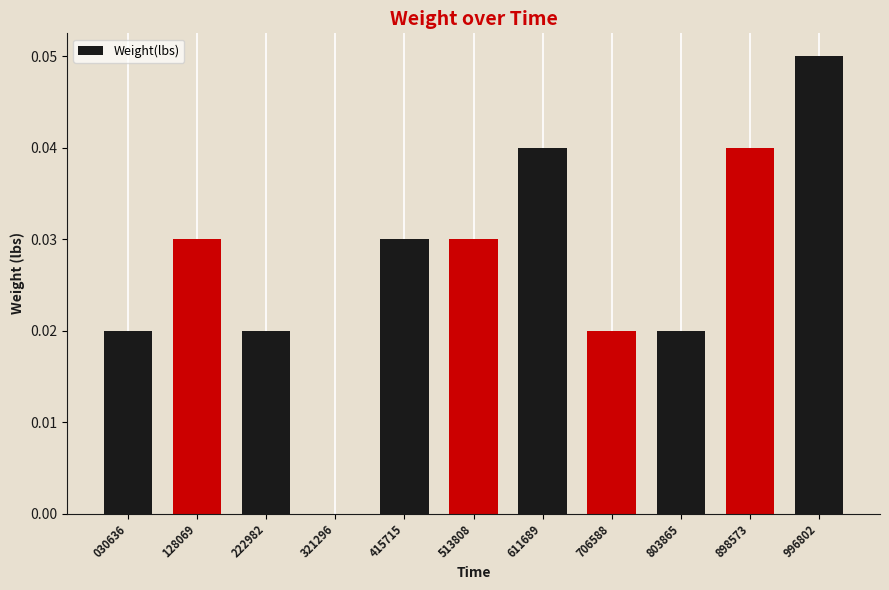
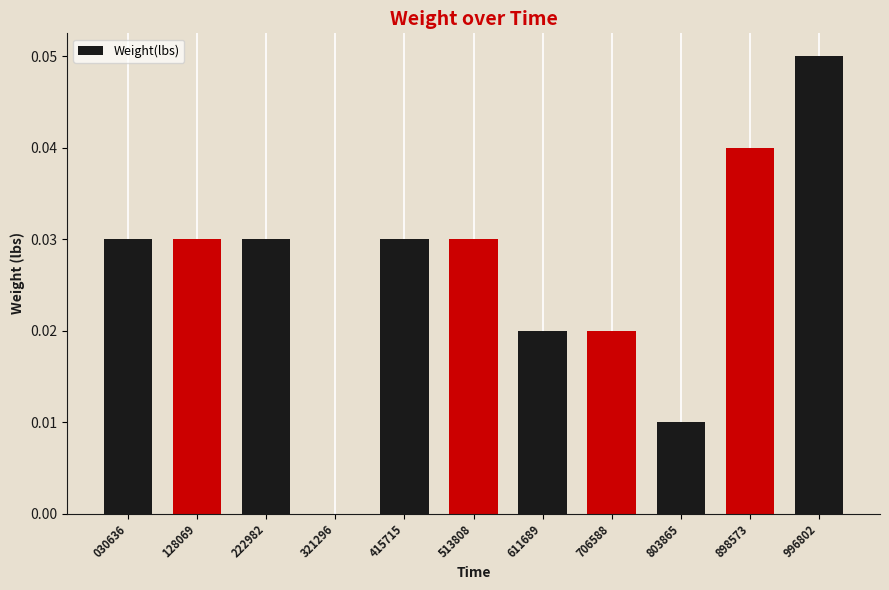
  {
-   "030636": 0.02,
+   "030636": 0.03,
    "128069": 0.03,
-   "222982": 0.02,
+   "222982": 0.03,
    "321296": 0.00,
    "415715": 0.03,
    "513808": 0.03,
-   "611689": 0.04,
+   "611689": 0.02,
    "706588": 0.02,
-   "803865": 0.02,
+   "803865": 0.01,
    "898573": 0.04,
    "996802": 0.05
  }
